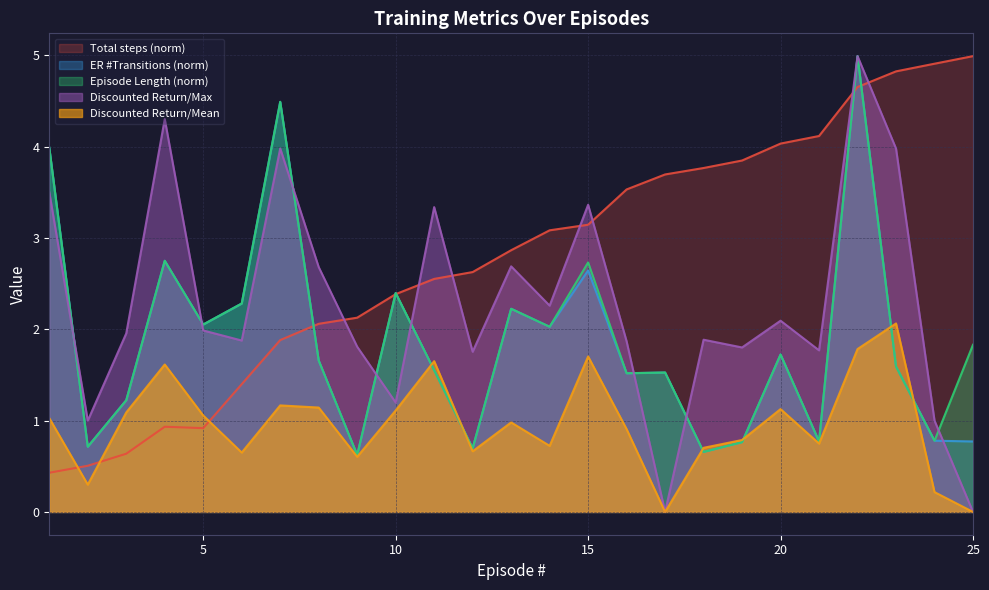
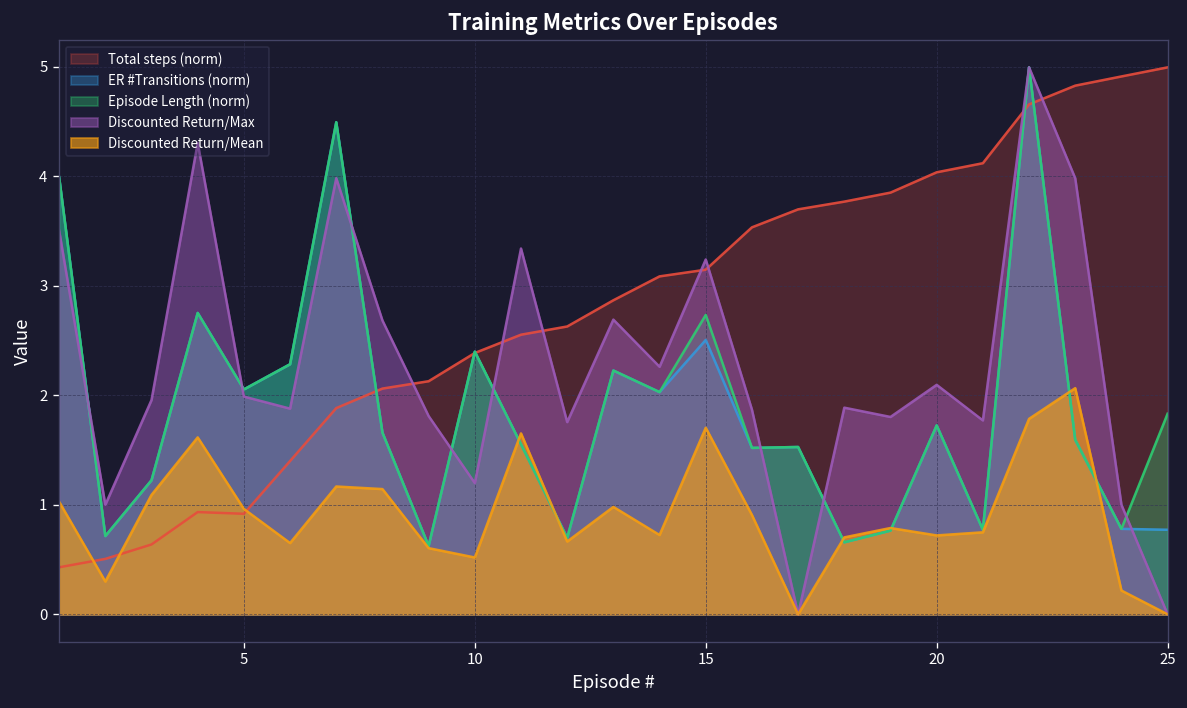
  {
    "Total steps (norm)": {
      "5": 0.9,
      "15": 3.1,
      "20": 4.0,
      "25": 5.0
    },
    "ER #Transitions (norm)": {
-     "15": 2.6,
+     "15": 2.5,
      "25": 0.8
    },
    "Episode Length (norm)": {
      "15": 2.7,
      "25": 1.8
    },
    "Discounted Return/Max": {
      "5": 2.0,
      "10": 1.2,
-     "15": 3.4,
+     "15": 3.2,
      "20": 2.1
    },
    "Discounted Return/Mean": {
-     "5": 1.1,
-     "10": 1.1,
+     "5": 1.0,
+     "10": 0.5,
      "15": 1.7,
-     "20": 1.1
+     "20": 0.7
    }
  }
